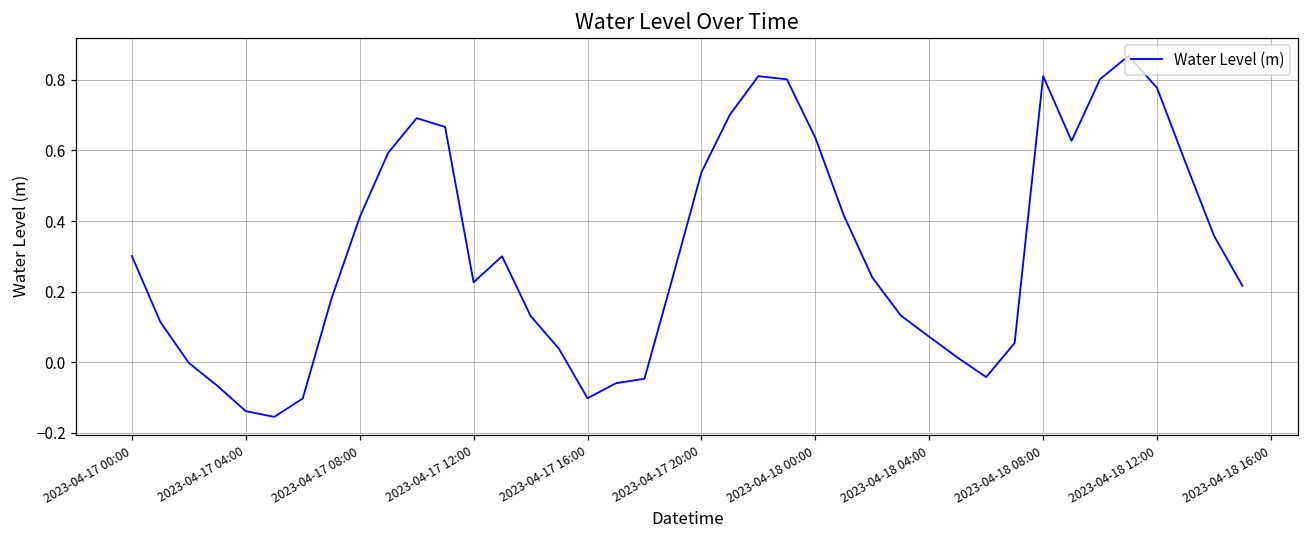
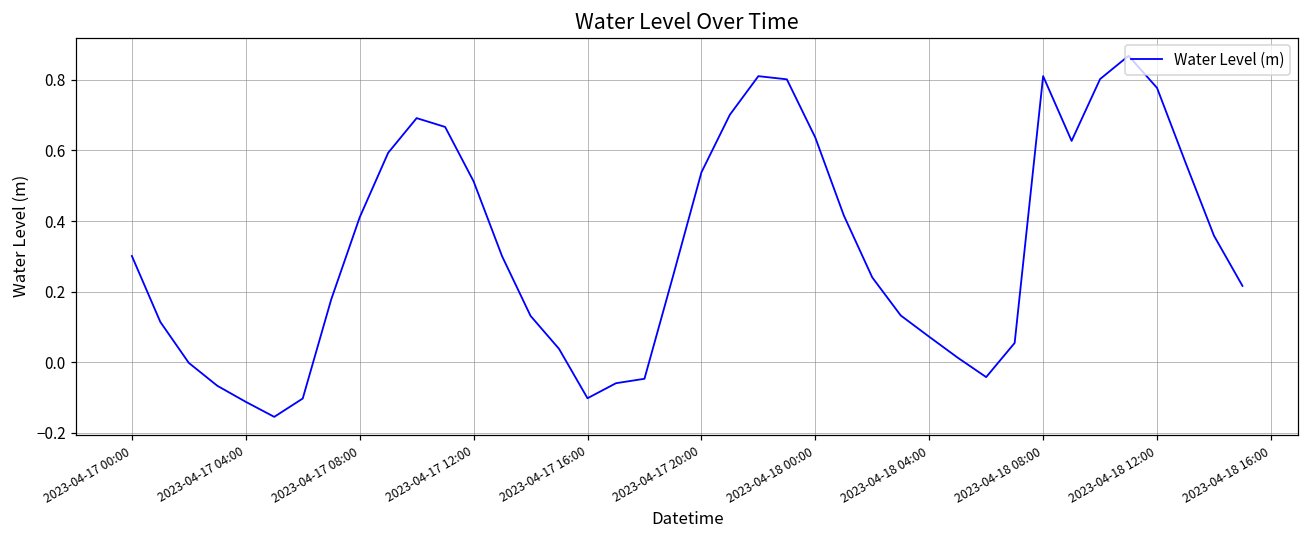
  {
    "2023-04-17 00:00": 0.30,
-   "2023-04-17 04:00": -0.14,
+   "2023-04-17 04:00": -0.11,
    "2023-04-17 08:00": 0.41,
-   "2023-04-17 12:00": 0.23,
+   "2023-04-17 12:00": 0.51,
    "2023-04-17 16:00": -0.10,
    "2023-04-17 20:00": 0.54,
    "2023-04-18 00:00": 0.64,
    "2023-04-18 04:00": 0.07,
    "2023-04-18 08:00": 0.81,
    "2023-04-18 12:00": 0.78
  }
